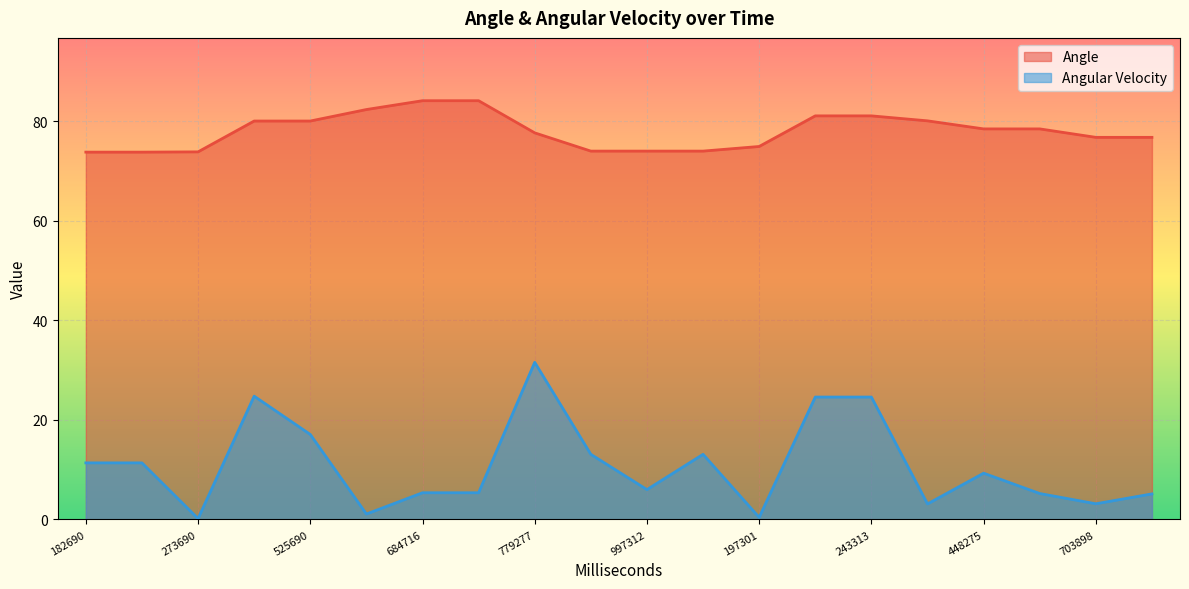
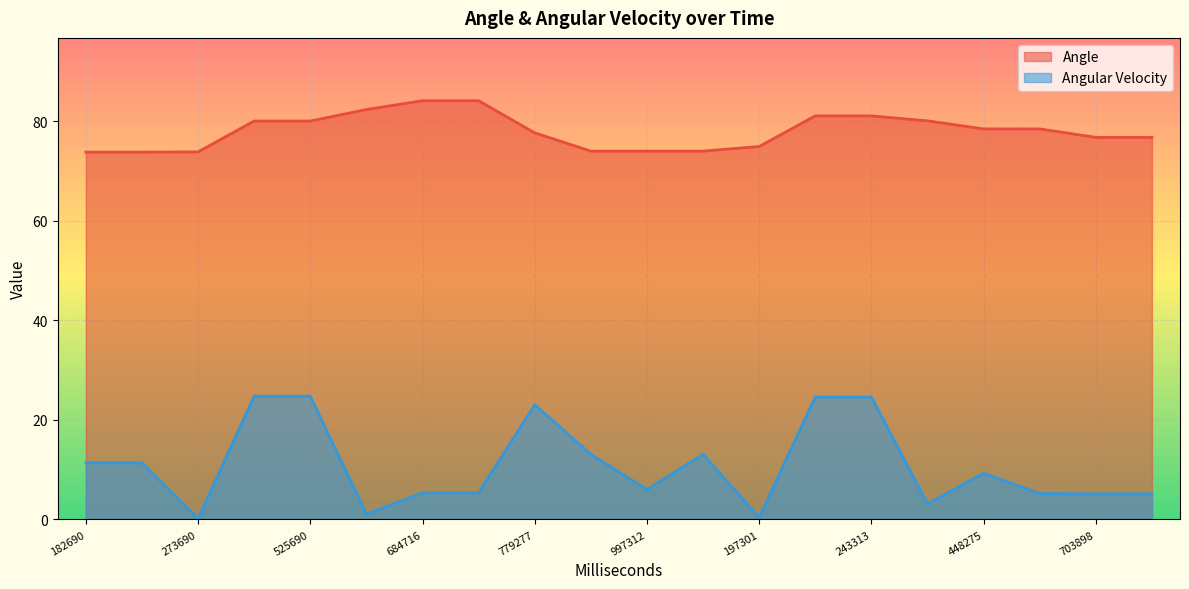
  {
    "Angle": {
      "182690": 74,
      "273690": 74,
      "525690": 80,
      "684716": 84,
      "779277": 78,
      "997312": 74,
      "197301": 75,
      "243313": 81,
      "448275": 78,
      "703898": 77
    },
    "Angular Velocity": {
      "182690": 11,
      "273690": 0,
-     "525690": 17,
+     "525690": 25,
      "684716": 5,
-     "779277": 32,
+     "779277": 23,
      "997312": 6,
      "197301": 0,
      "243313": 25,
      "448275": 9,
-     "703898": 3
+     "703898": 5
    }
  }
